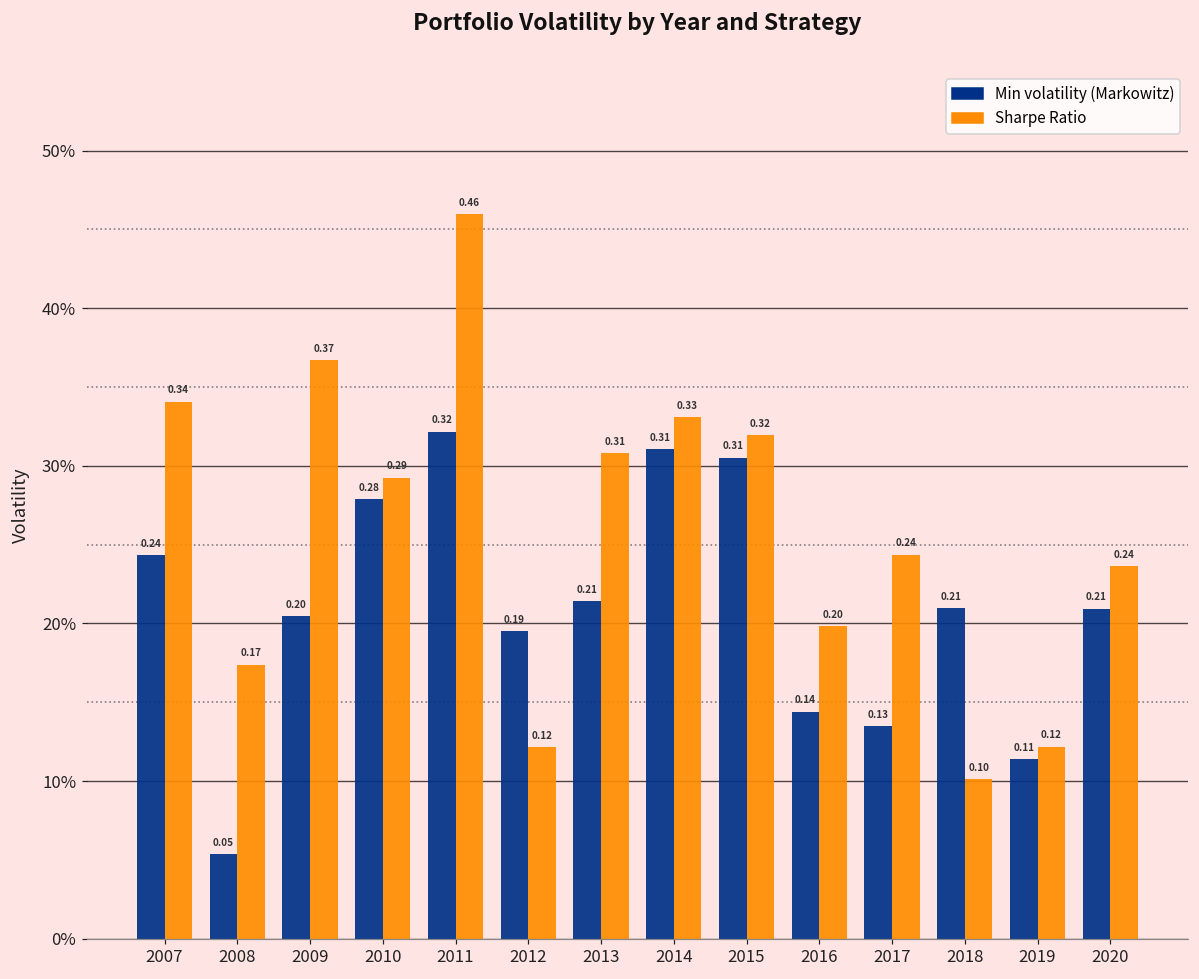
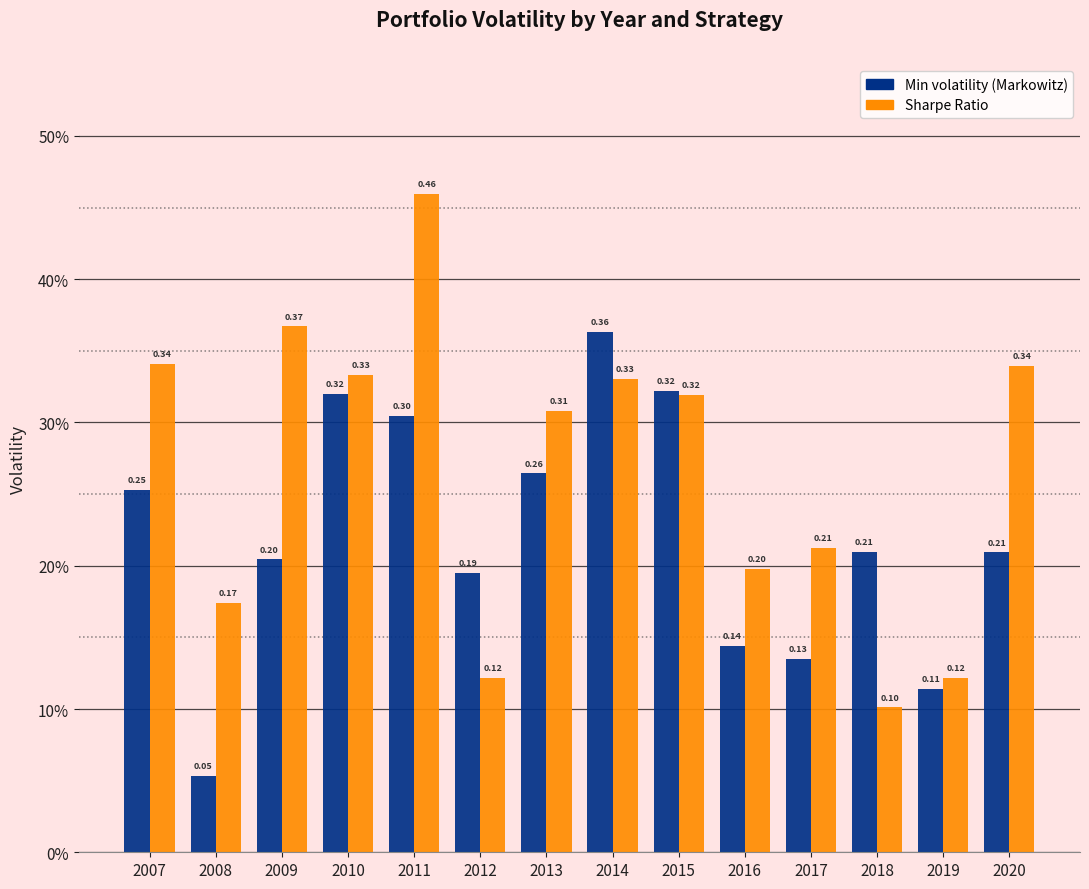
  {
    "Min volatility (Markowitz)": {
-     "2007": 0.24,
+     "2007": 0.25,
      "2008": 0.05,
      "2009": 0.20,
-     "2010": 0.28,
-     "2011": 0.32,
+     "2010": 0.32,
+     "2011": 0.30,
      "2012": 0.19,
-     "2013": 0.21,
-     "2014": 0.31,
-     "2015": 0.31,
+     "2013": 0.26,
+     "2014": 0.36,
+     "2015": 0.32,
      "2016": 0.14,
      "2017": 0.13,
      "2018": 0.21,
      "2019": 0.11,
      "2020": 0.21
    },
    "Sharpe Ratio": {
      "2007": 0.34,
      "2008": 0.17,
      "2009": 0.37,
-     "2010": 0.29,
+     "2010": 0.33,
      "2011": 0.46,
      "2012": 0.12,
      "2013": 0.31,
      "2014": 0.33,
      "2015": 0.32,
      "2016": 0.20,
-     "2017": 0.24,
+     "2017": 0.21,
      "2018": 0.10,
      "2019": 0.12,
-     "2020": 0.24
+     "2020": 0.34
    }
  }
